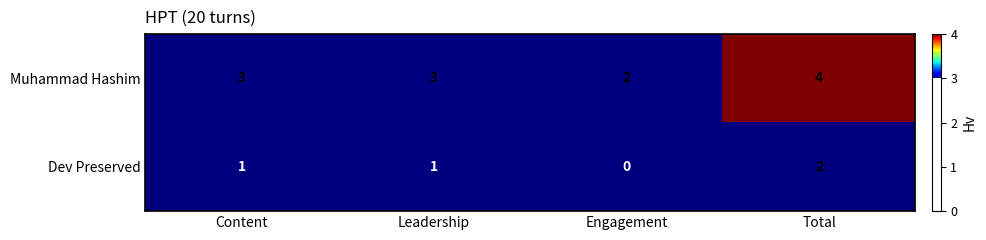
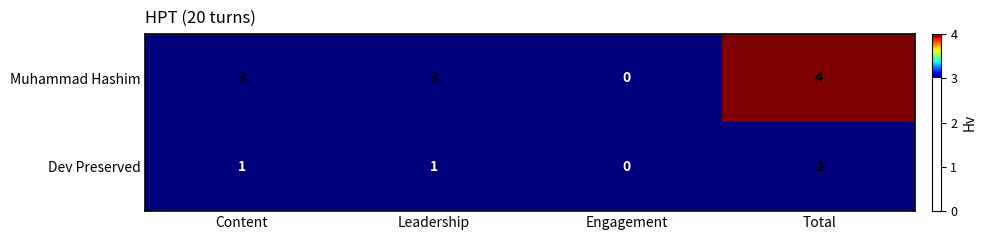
  {
    "Muhammad Hashim": {
      "Content": 3,
      "Leadership": 3,
-     "Engagement": 2,
+     "Engagement": 0,
      "Total": 4
    },
    "Dev Preserved": {
      "Content": 1,
      "Leadership": 1,
      "Engagement": 0,
      "Total": 2
    }
  }
